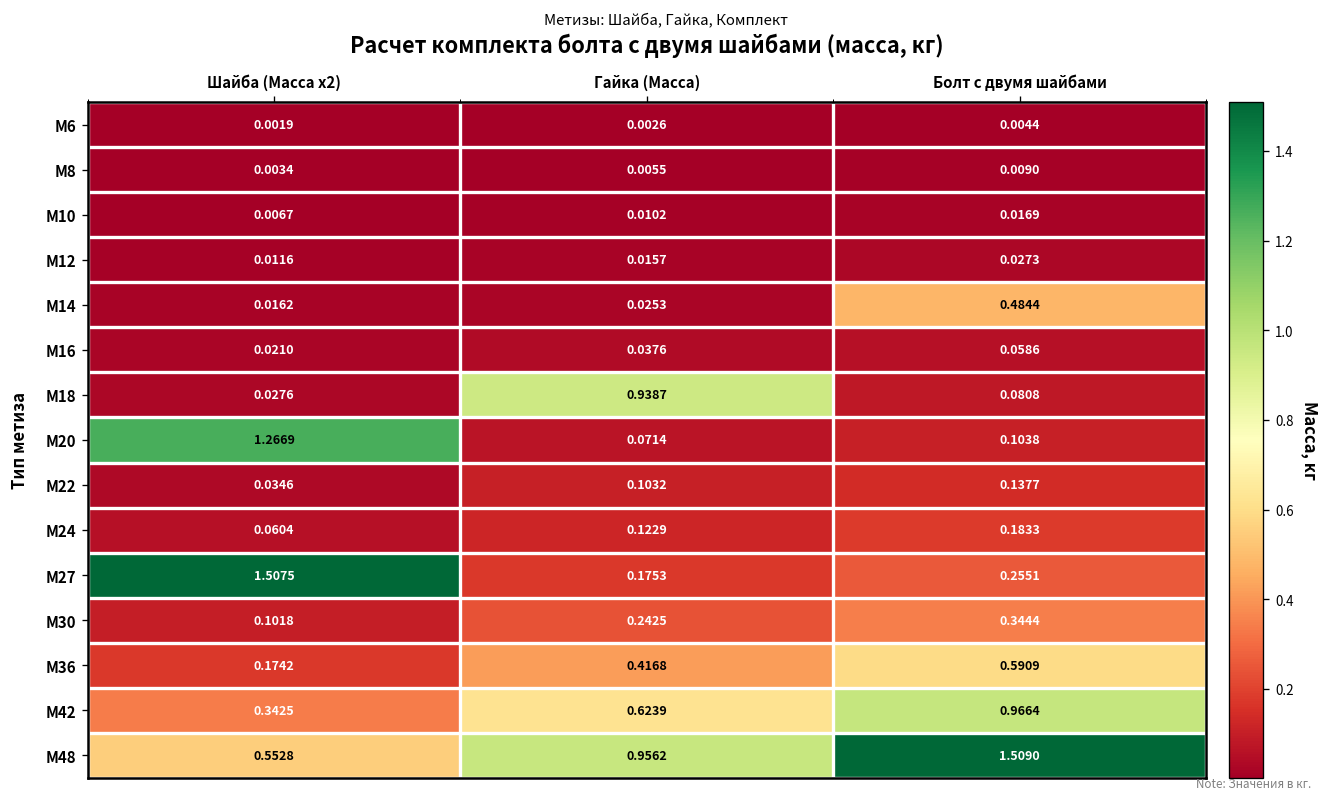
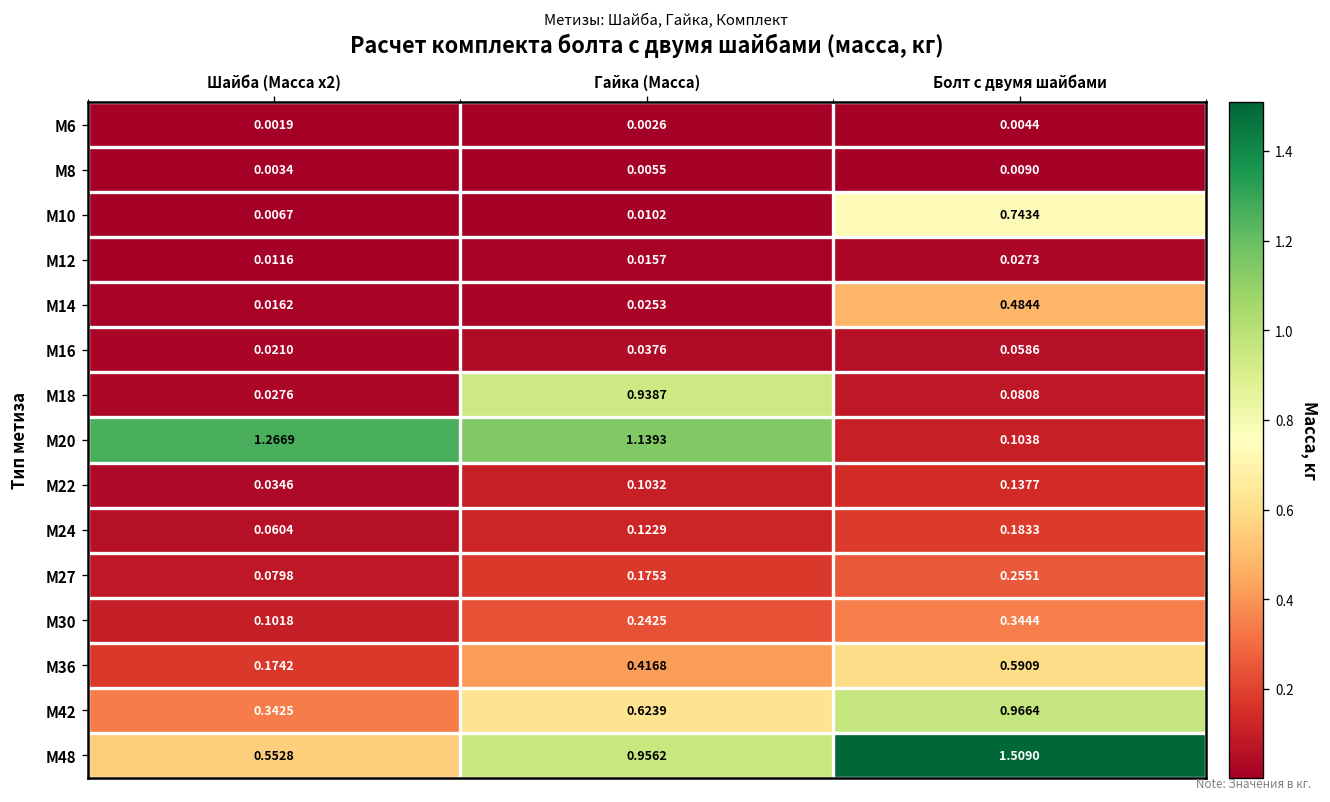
  {
    "М6": {
      "Шайба (Масса х2)": 0.0019,
      "Гайка (Масса)": 0.0026,
      "Болт с двумя шайбами": 0.0044
    },
    "М8": {
      "Шайба (Масса х2)": 0.0034,
      "Гайка (Масса)": 0.0055,
      "Болт с двумя шайбами": 0.0090
    },
    "М10": {
      "Шайба (Масса х2)": 0.0067,
      "Гайка (Масса)": 0.0102,
-     "Болт с двумя шайбами": 0.0169
+     "Болт с двумя шайбами": 0.7434
    },
    "М12": {
      "Шайба (Масса х2)": 0.0116,
      "Гайка (Масса)": 0.0157,
      "Болт с двумя шайбами": 0.0273
    },
    "М14": {
      "Шайба (Масса х2)": 0.0162,
      "Гайка (Масса)": 0.0253,
      "Болт с двумя шайбами": 0.4844
    },
    "М16": {
      "Шайба (Масса х2)": 0.0210,
      "Гайка (Масса)": 0.0376,
      "Болт с двумя шайбами": 0.0586
    },
    "М18": {
      "Шайба (Масса х2)": 0.0276,
      "Гайка (Масса)": 0.9387,
      "Болт с двумя шайбами": 0.0808
    },
    "М20": {
      "Шайба (Масса х2)": 1.2669,
-     "Гайка (Масса)": 0.0714,
+     "Гайка (Масса)": 1.1393,
      "Болт с двумя шайбами": 0.1038
    },
    "М22": {
      "Шайба (Масса х2)": 0.0346,
      "Гайка (Масса)": 0.1032,
      "Болт с двумя шайбами": 0.1377
    },
    "М24": {
      "Шайба (Масса х2)": 0.0604,
      "Гайка (Масса)": 0.1229,
      "Болт с двумя шайбами": 0.1833
    },
    "М27": {
-     "Шайба (Масса х2)": 1.5075,
+     "Шайба (Масса х2)": 0.0798,
      "Гайка (Масса)": 0.1753,
      "Болт с двумя шайбами": 0.2551
    },
    "М30": {
      "Шайба (Масса х2)": 0.1018,
      "Гайка (Масса)": 0.2425,
      "Болт с двумя шайбами": 0.3444
    },
    "М36": {
      "Шайба (Масса х2)": 0.1742,
      "Гайка (Масса)": 0.4168,
      "Болт с двумя шайбами": 0.5909
    },
    "М42": {
      "Шайба (Масса х2)": 0.3425,
      "Гайка (Масса)": 0.6239,
      "Болт с двумя шайбами": 0.9664
    },
    "М48": {
      "Шайба (Масса х2)": 0.5528,
      "Гайка (Масса)": 0.9562,
      "Болт с двумя шайбами": 1.5090
    }
  }
